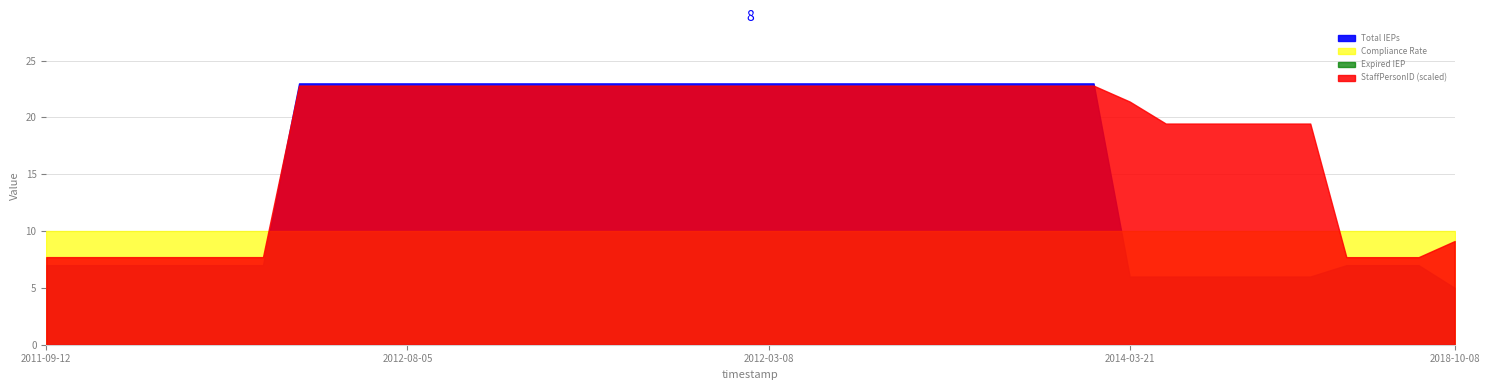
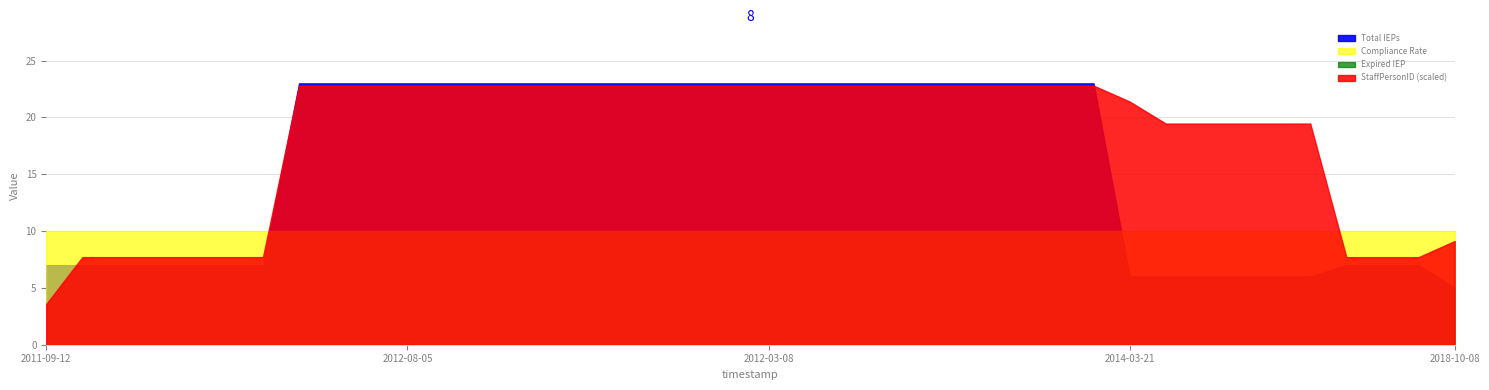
  {
    "Total IEPs": {
      "2011-09-12": 7.0,
      "2014-03-21": 6.0,
      "2018-10-08": 5.0
    },
    "Compliance Rate": {
      "2011-09-12": 10.0,
      "2012-08-05": 10.0,
      "2012-03-08": 10.0,
      "2014-03-21": 10.0,
      "2018-10-08": 10.0
    },
    "Expired IEP": {
      "2011-09-12": 0.0,
      "2012-08-05": 0.0,
      "2012-03-08": 0.0,
      "2014-03-21": 0.0,
      "2018-10-08": 0.0
    },
    "StaffPersonID (scaled)": {
-     "2011-09-12": 7.7,
+     "2011-09-12": 3.6,
      "2014-03-21": 21.4,
      "2018-10-08": 9.1
    }
  }
